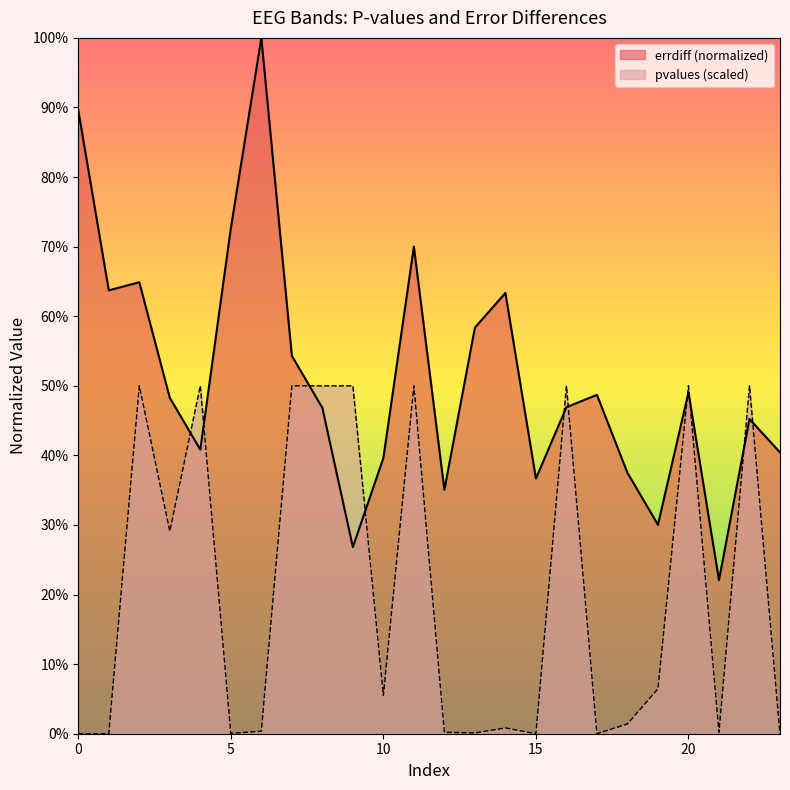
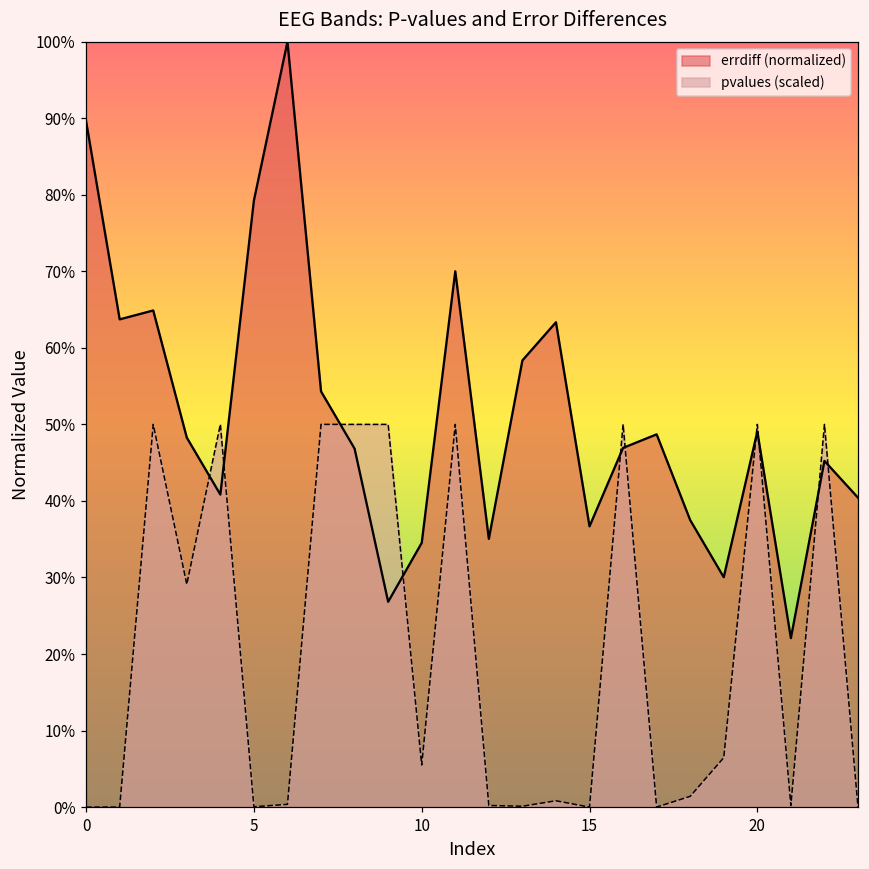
  {
    "errdiff (normalized)": {
      "0": "90%",
-     "5": "73%",
-     "10": "40%",
+     "5": "79%",
+     "10": "35%",
      "15": "37%",
      "20": "49%"
    },
    "pvalues (scaled)": {
      "0": "0%",
      "5": "0%",
      "10": "5%",
      "15": "0%",
      "20": "50%"
    }
  }
